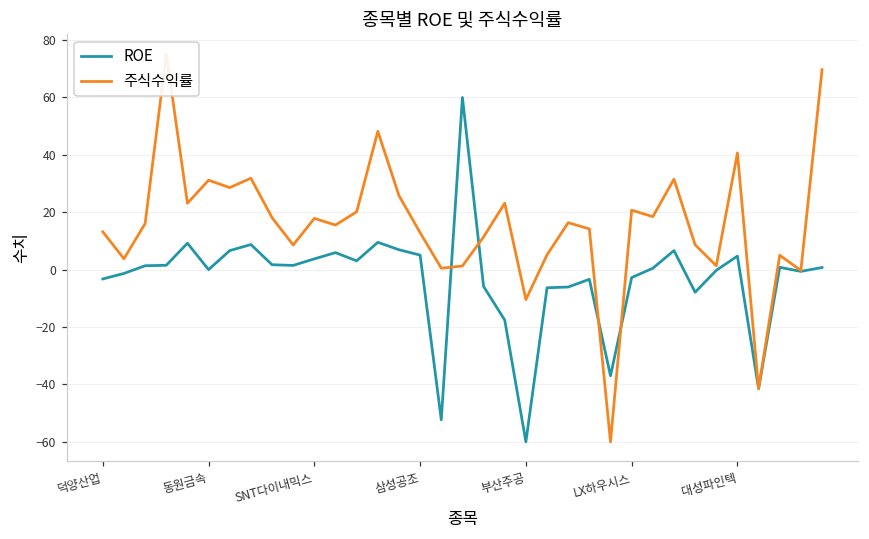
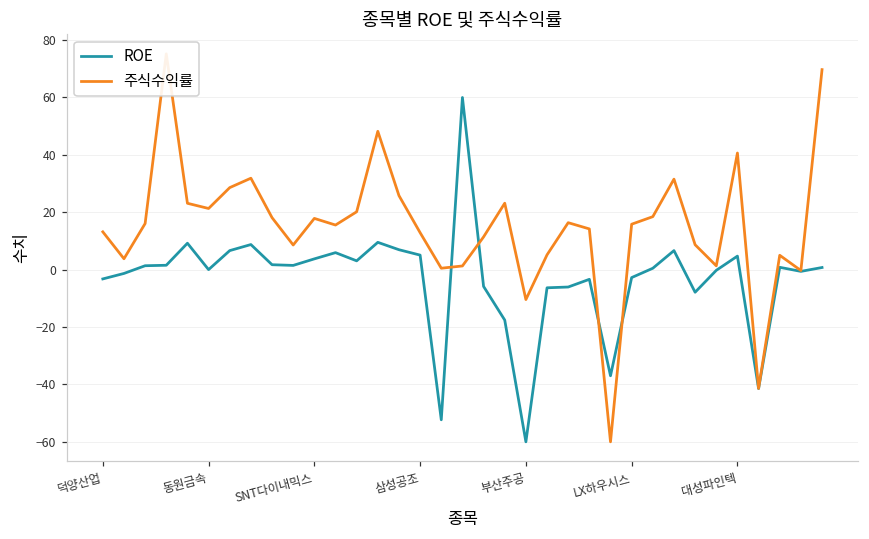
  {
    "ROE": {
      "덕양산업": -3,
      "동원금속": 0,
      "SNT다이내믹스": 4,
      "삼성공조": 5,
      "부산주공": -60,
      "LX하우시스": -3,
      "대성파인텍": 5
    },
    "주식수익률": {
      "덕양산업": 13,
-     "동원금속": 31,
+     "동원금속": 21,
      "SNT다이내믹스": 18,
      "삼성공조": 13,
      "부산주공": -10,
-     "LX하우시스": 21,
+     "LX하우시스": 16,
      "대성파인텍": 41
    }
  }
